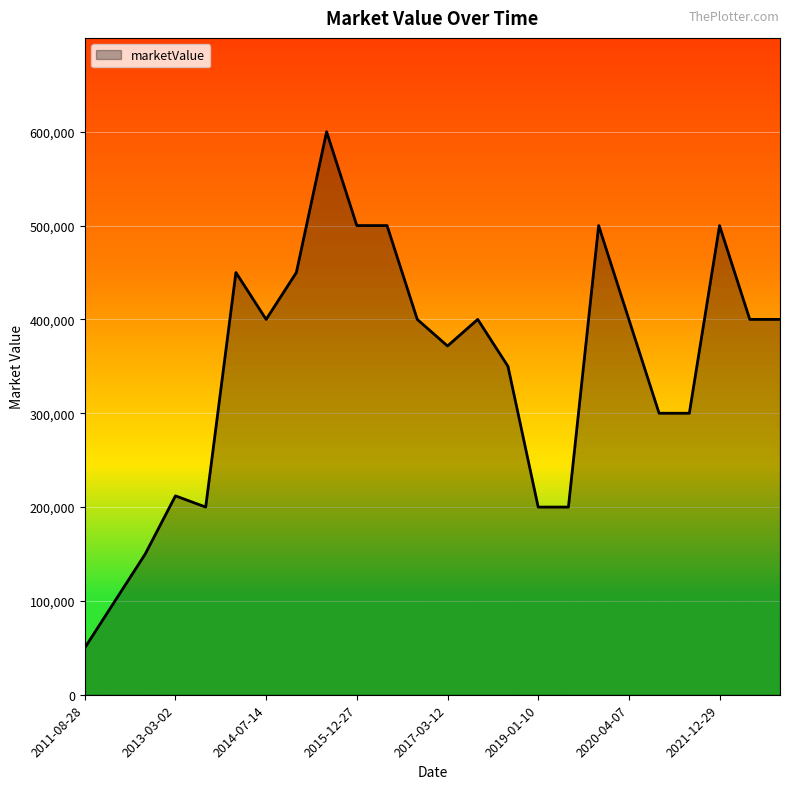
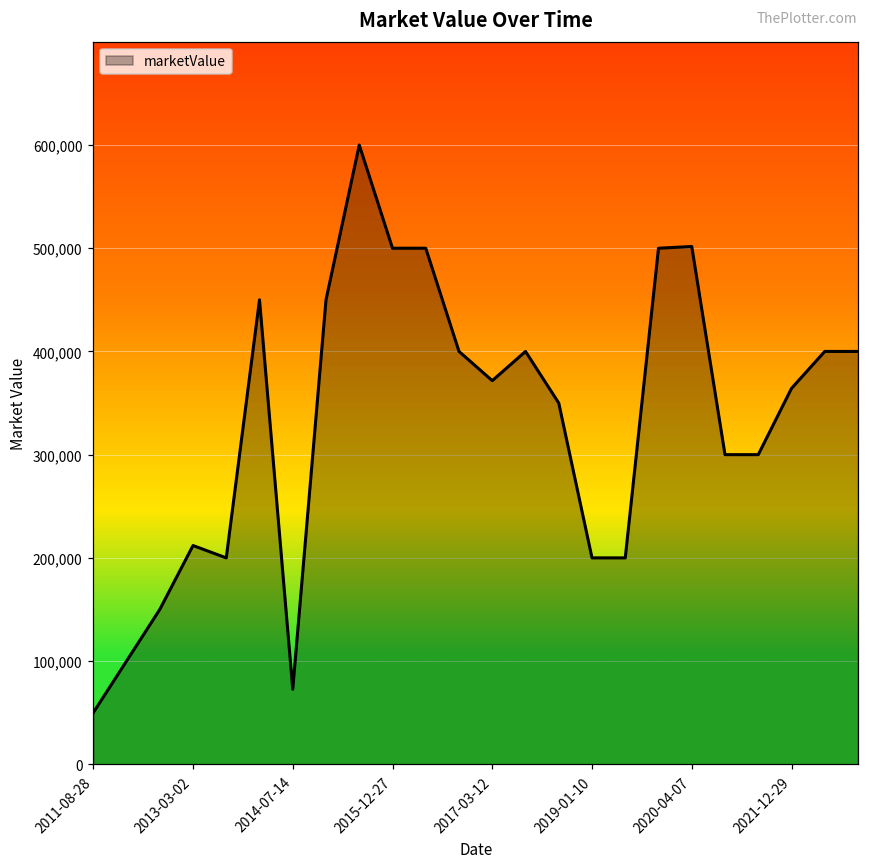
  {
    "2011-08-28": "50,000",
    "2013-03-02": "210,000",
-   "2014-07-14": "400,000",
+   "2014-07-14": "70,000",
    "2015-12-27": "500,000",
    "2017-03-12": "370,000",
    "2019-01-10": "200,000",
-   "2020-04-07": "400,000",
-   "2021-12-29": "500,000"
+   "2020-04-07": "500,000",
+   "2021-12-29": "360,000"
  }
